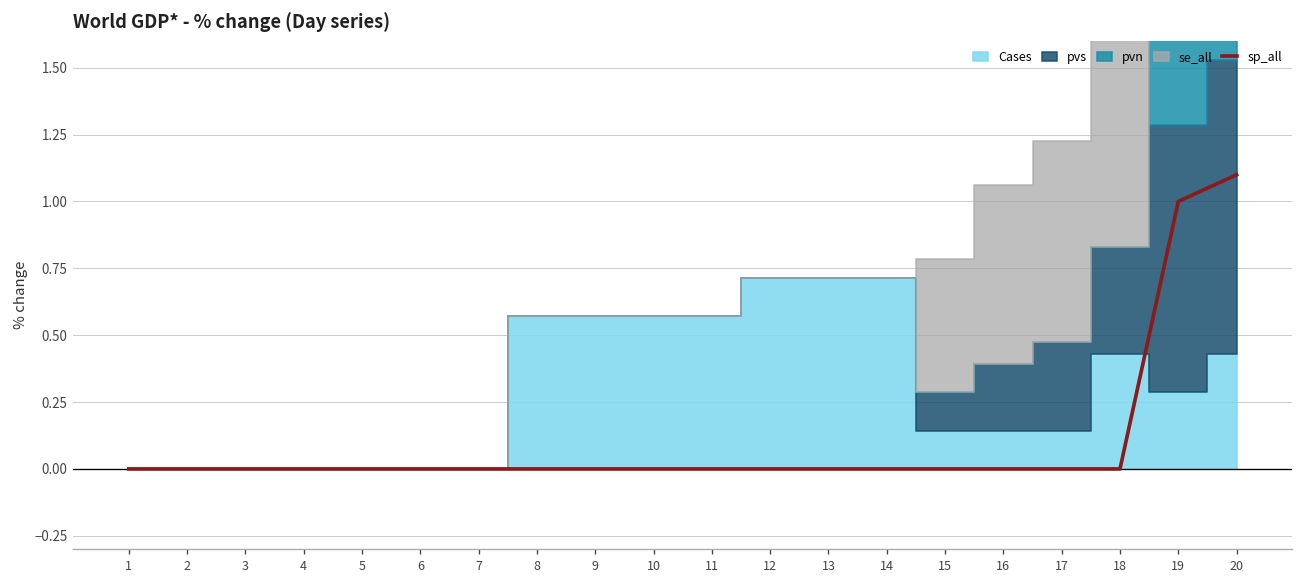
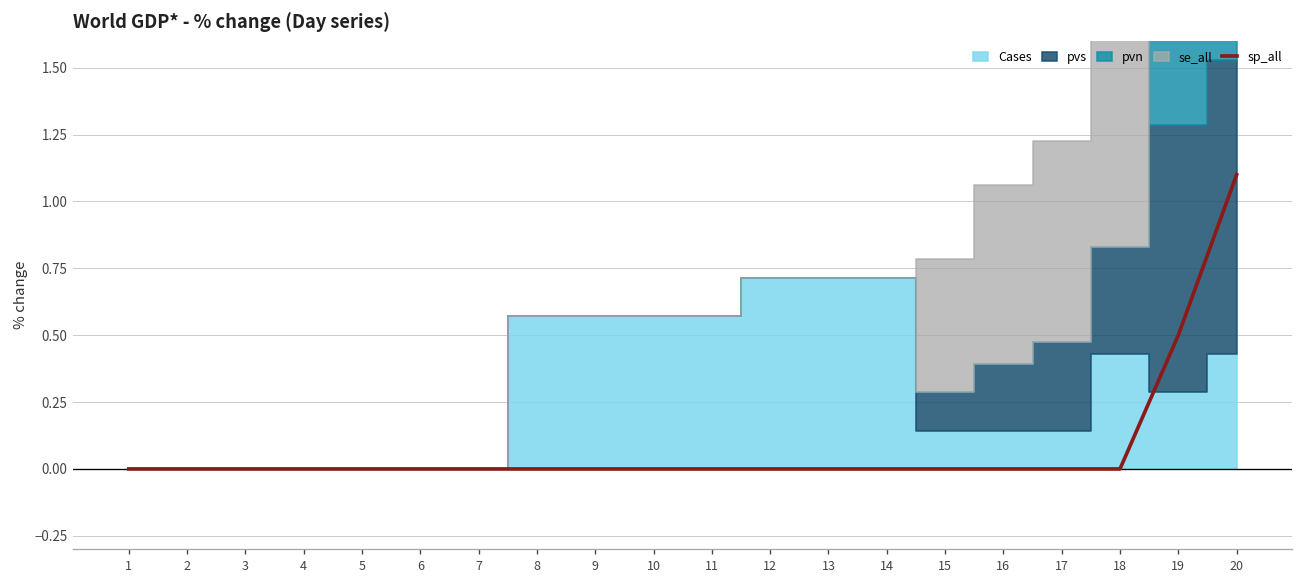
  {
    "sp_all": {
      "2": 0.0,
      "3": 0.0,
      "4": 0.0,
      "5": 0.0,
      "6": 0.0,
      "7": 0.0,
      "8": 0.0,
      "9": 0.0,
      "10": 0.0,
      "11": 0.0,
      "12": 0.0,
      "13": 0.0,
      "14": 0.0,
      "15": 0.0,
      "16": 0.0,
      "17": 0.0,
      "18": 0.0,
-     "19": 1.0,
+     "19": 0.5,
      "20": 1.1
    }
  }
